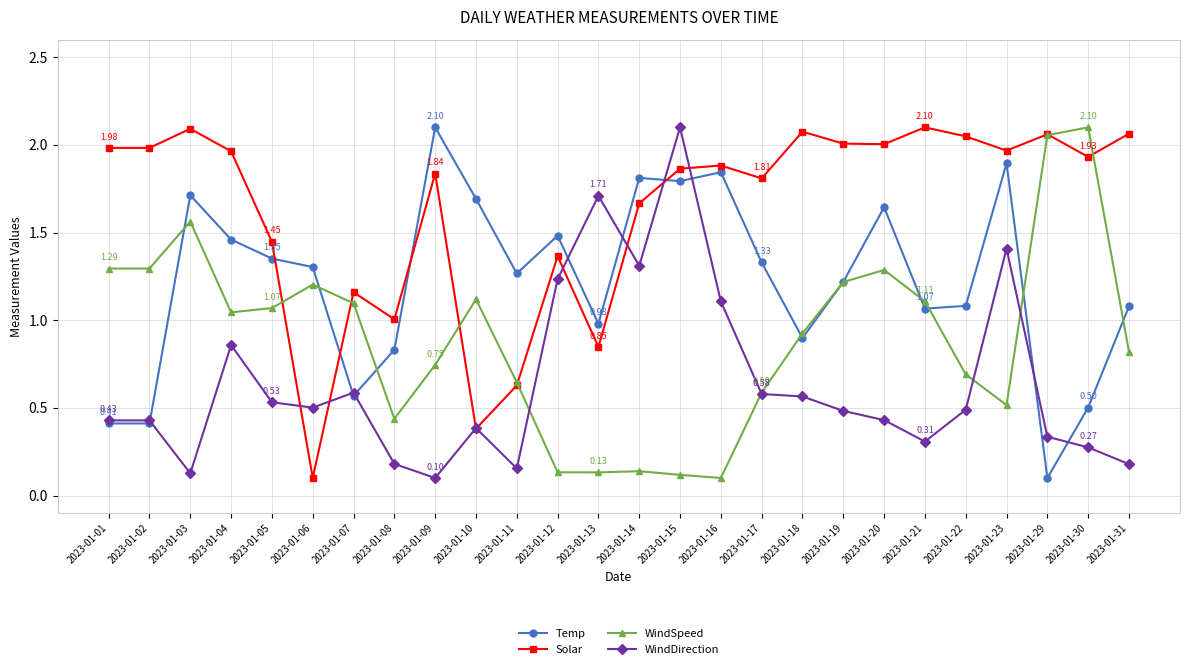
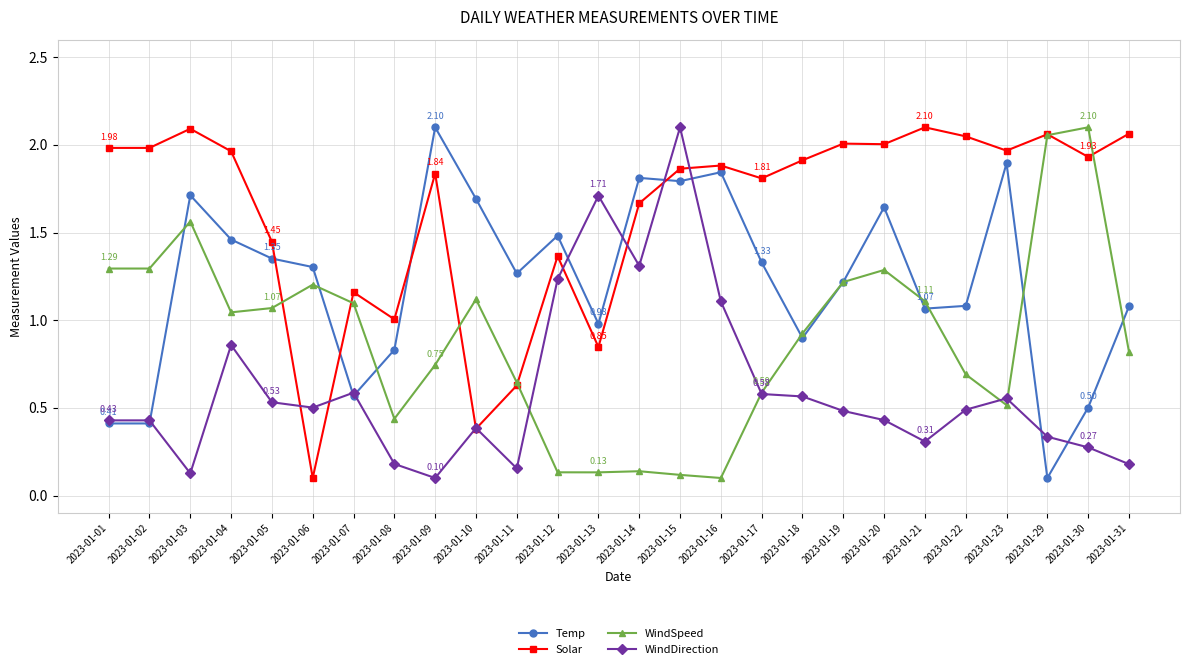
  {
    "Temp": {
      "2023-01-09": 2.10,
      "2023-01-13": 0.98,
      "2023-01-17": 1.33,
      "2023-01-30": 0.50
    },
    "Solar": {
      "2023-01-02": 1.98,
      "2023-01-03": 2.09,
      "2023-01-04": 1.96,
      "2023-01-06": 0.10,
      "2023-01-07": 1.16,
      "2023-01-08": 1.01,
      "2023-01-11": 0.63,
      "2023-01-12": 1.37,
      "2023-01-14": 1.67,
      "2023-01-15": 1.86,
      "2023-01-16": 1.88,
-     "2023-01-18": 2.08,
+     "2023-01-18": 1.91,
      "2023-01-19": 2.01,
      "2023-01-20": 2.00,
      "2023-01-22": 2.05,
      "2023-01-23": 1.97,
      "2023-01-31": 2.06
    },
    "WindSpeed": {
      "2023-01-01": 1.29,
      "2023-01-05": 1.07,
      "2023-01-09": 0.75,
      "2023-01-13": 0.13,
      "2023-01-30": 2.10
    },
    "WindDirection": {
      "2023-01-02": 0.43,
      "2023-01-03": 0.13,
      "2023-01-04": 0.86,
      "2023-01-06": 0.50,
      "2023-01-07": 0.59,
      "2023-01-08": 0.18,
      "2023-01-11": 0.15,
      "2023-01-12": 1.23,
      "2023-01-14": 1.31,
      "2023-01-15": 2.10,
      "2023-01-16": 1.11,
      "2023-01-18": 0.57,
      "2023-01-19": 0.48,
      "2023-01-20": 0.43,
      "2023-01-22": 0.49,
-     "2023-01-23": 1.41,
+     "2023-01-23": 0.55,
      "2023-01-29": 0.34,
      "2023-01-31": 0.18
    }
  }
